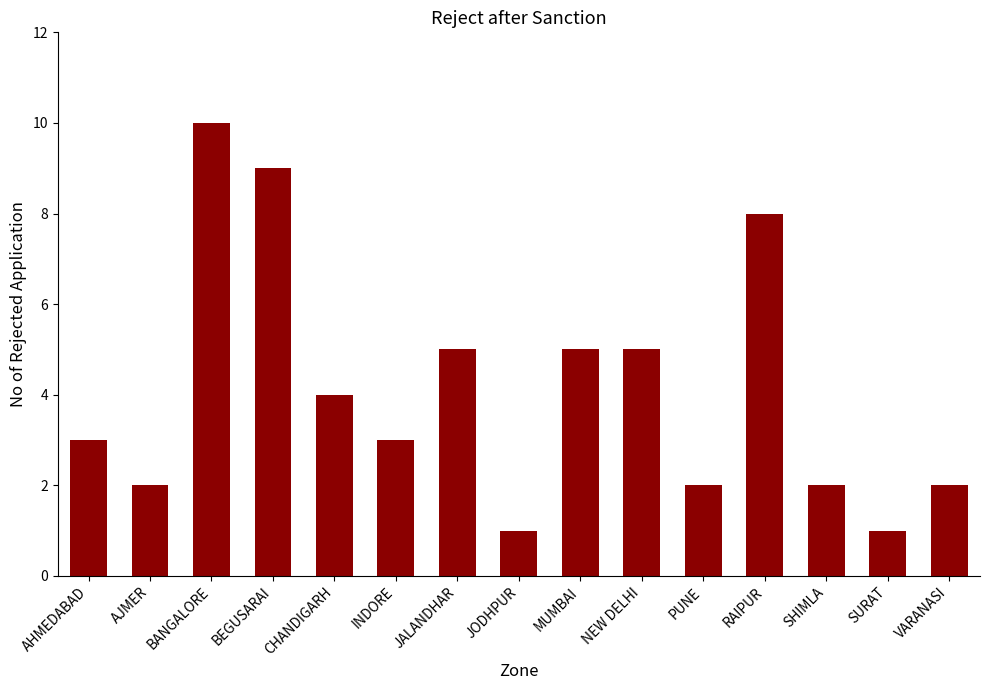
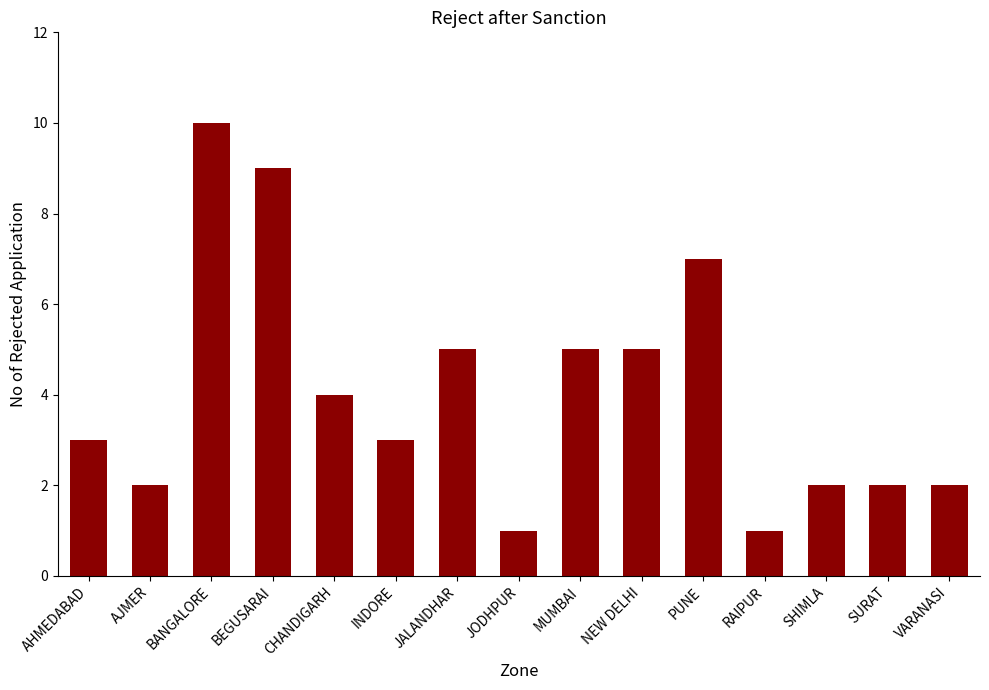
  {
    "AHMEDABAD": 3,
    "AJMER": 2,
    "BANGALORE": 10,
    "BEGUSARAI": 9,
    "CHANDIGARH": 4,
    "INDORE": 3,
    "JALANDHAR": 5,
    "JODHPUR": 1,
    "MUMBAI": 5,
    "NEW DELHI": 5,
-   "PUNE": 2,
-   "RAIPUR": 8,
+   "PUNE": 7,
+   "RAIPUR": 1,
    "SHIMLA": 2,
-   "SURAT": 1,
+   "SURAT": 2,
    "VARANASI": 2
  }
